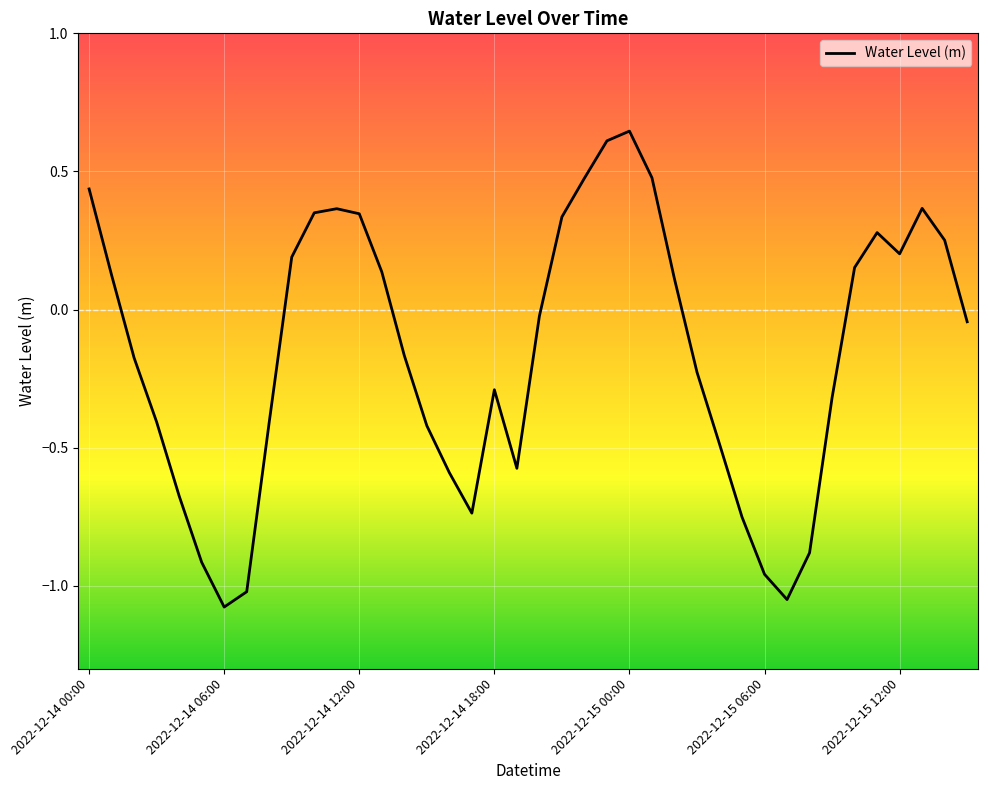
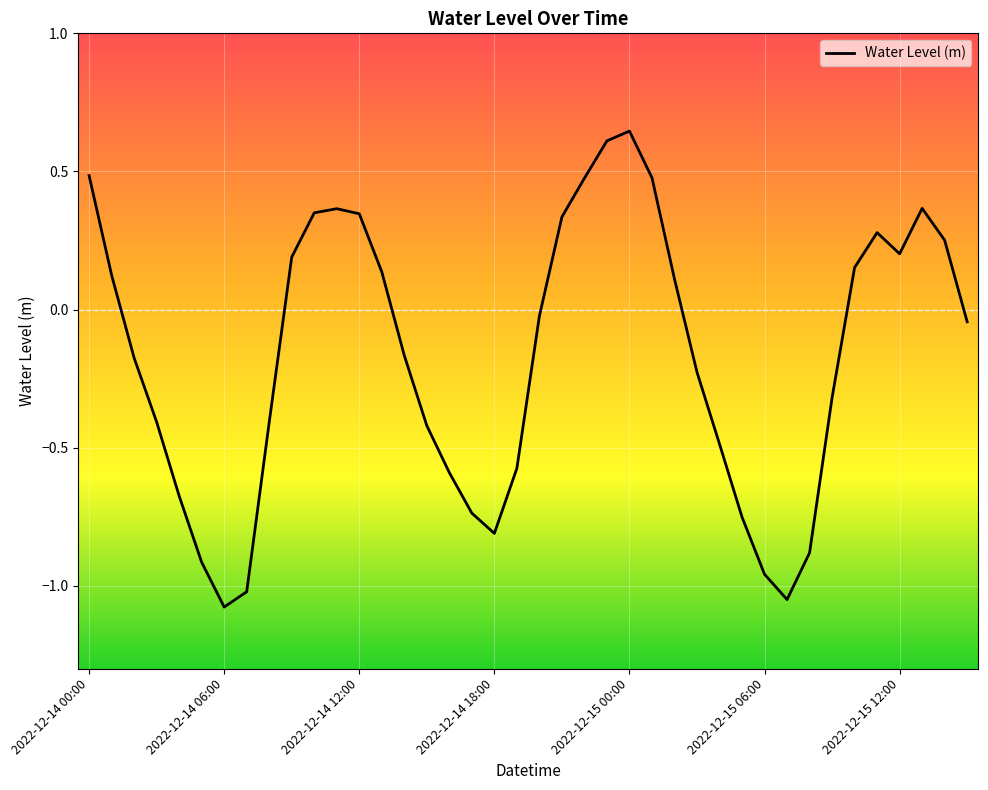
  {
-   "2022-12-14 00:00": 0.44,
+   "2022-12-14 00:00": 0.48,
    "2022-12-14 06:00": -1.08,
    "2022-12-14 12:00": 0.35,
-   "2022-12-14 18:00": -0.29,
+   "2022-12-14 18:00": -0.81,
    "2022-12-15 00:00": 0.65,
    "2022-12-15 06:00": -0.96,
    "2022-12-15 12:00": 0.20
  }
